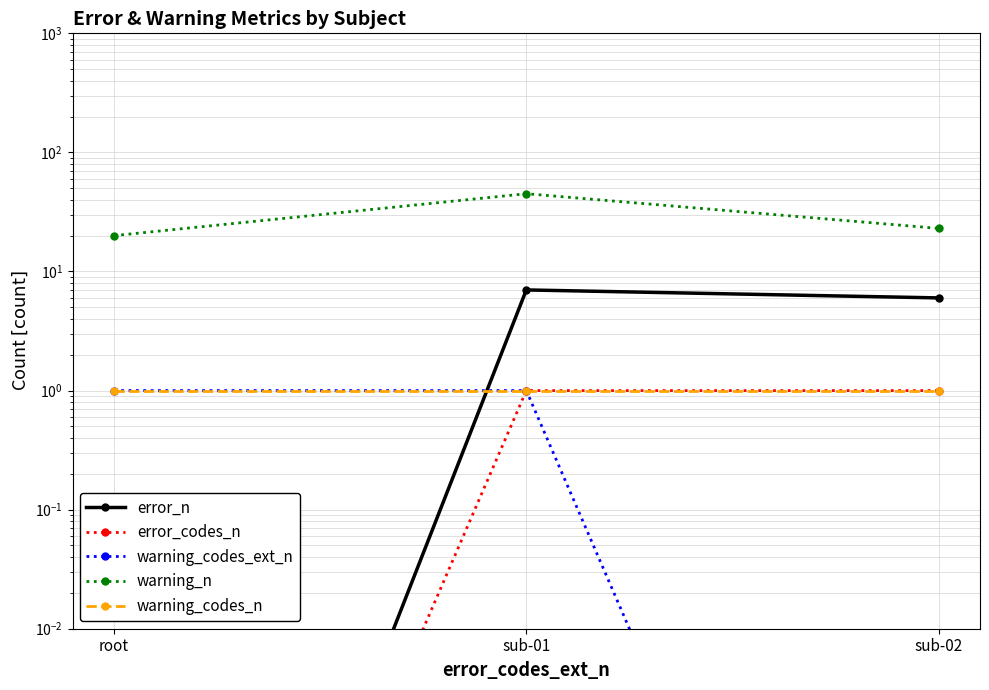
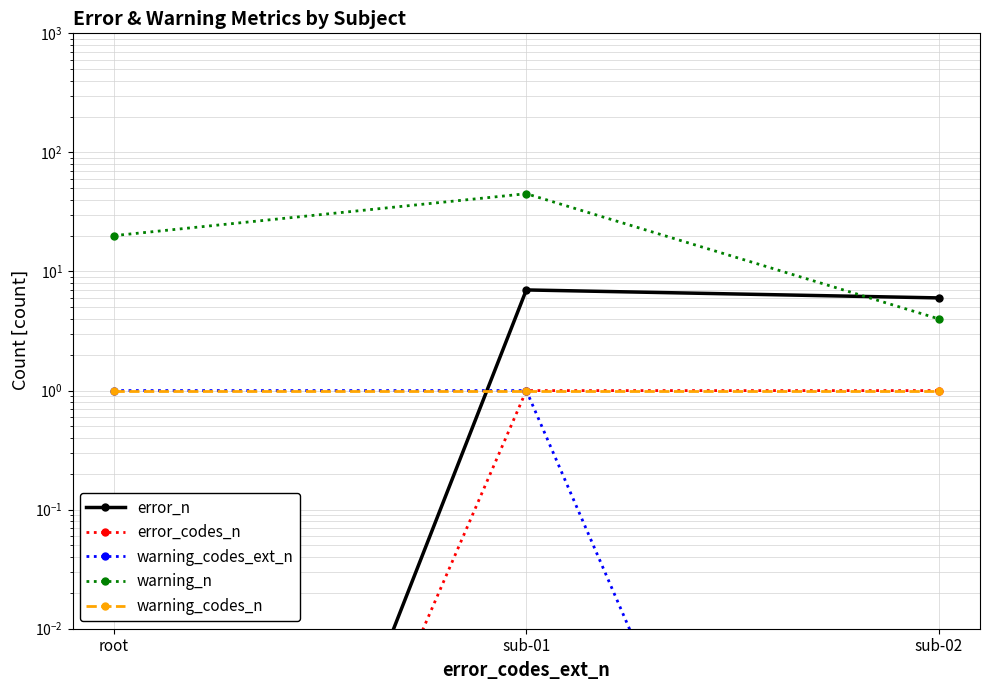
  {
    "error_n": {
      "sub-01": 7,
      "sub-02": 6
    },
    "warning_n": {
      "root": 20,
      "sub-01": 45,
-     "sub-02": 23
+     "sub-02": 4
    }
  }
